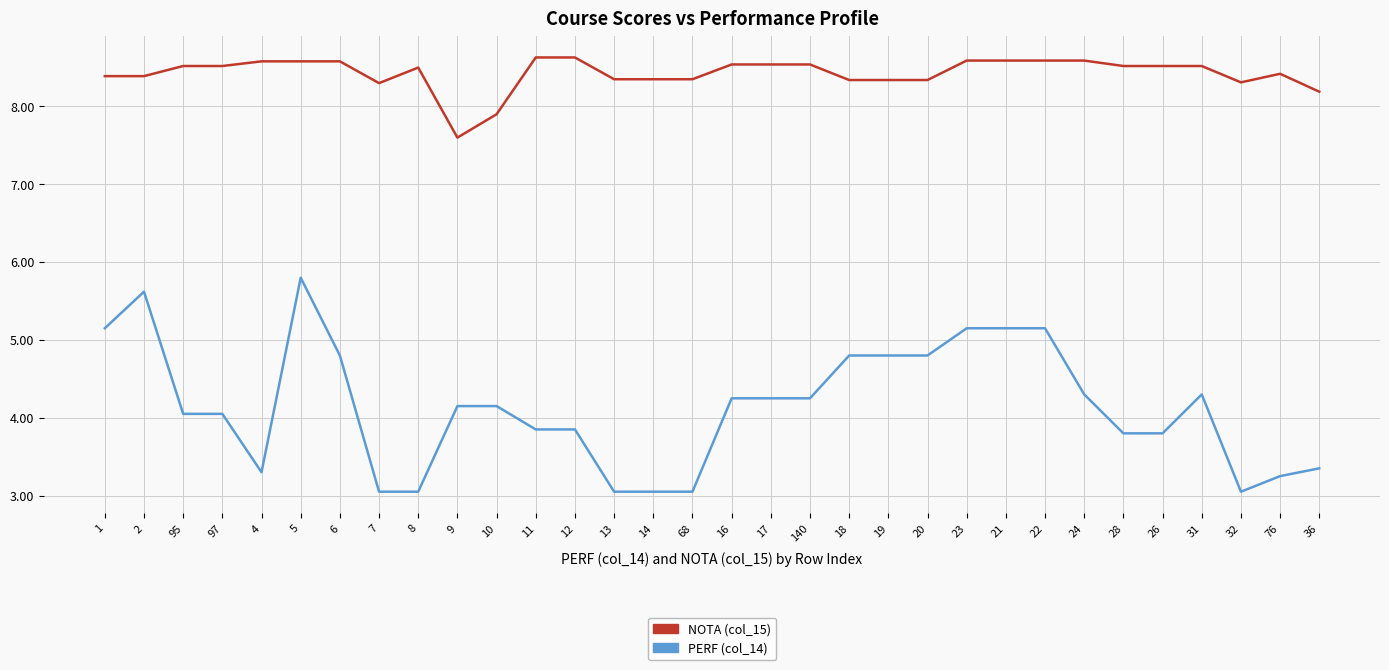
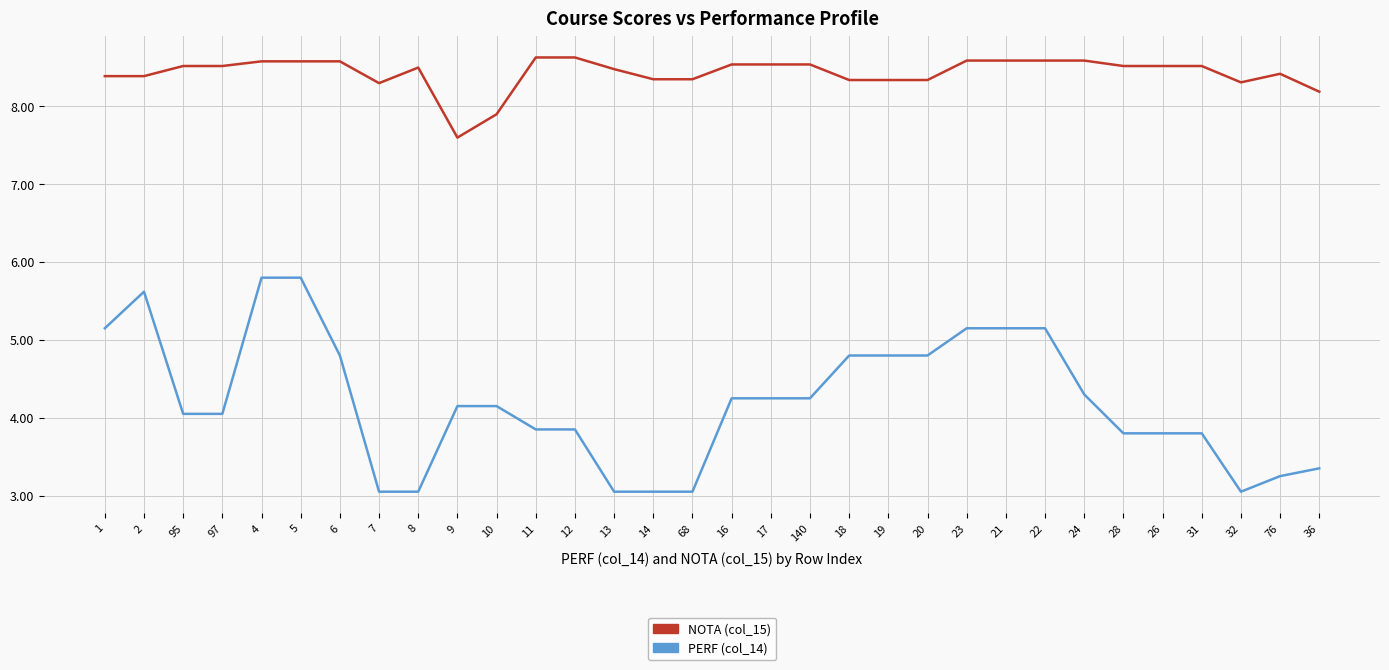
  {
    "PERF (col_14)": {
      "1": 5.2,
      "2": 5.6,
      "95": 4.1,
      "97": 4.1,
-     "4": 3.3,
+     "4": 5.8,
      "5": 5.8,
      "6": 4.8,
      "7": 3.1,
      "8": 3.1,
      "9": 4.2,
      "10": 4.2,
      "11": 3.9,
      "12": 3.9,
      "13": 3.1,
      "14": 3.1,
      "68": 3.1,
      "16": 4.3,
      "17": 4.3,
      "140": 4.3,
      "18": 4.8,
      "19": 4.8,
      "20": 4.8,
      "23": 5.2,
      "21": 5.2,
      "22": 5.2,
      "24": 4.3,
      "28": 3.8,
      "26": 3.8,
-     "31": 4.3,
+     "31": 3.8,
      "32": 3.1,
      "76": 3.3,
      "36": 3.4
    },
    "NOTA (col_15)": {
      "1": 8.4,
      "2": 8.4,
      "95": 8.5,
      "97": 8.5,
      "4": 8.6,
      "5": 8.6,
      "6": 8.6,
      "7": 8.3,
      "8": 8.5,
      "9": 7.6,
      "10": 7.9,
      "11": 8.6,
      "12": 8.6,
-     "13": 8.4,
+     "13": 8.5,
      "14": 8.4,
      "68": 8.4,
      "16": 8.5,
      "17": 8.5,
      "140": 8.5,
      "18": 8.3,
      "19": 8.3,
      "20": 8.3,
      "23": 8.6,
      "21": 8.6,
      "22": 8.6,
      "24": 8.6,
      "28": 8.5,
      "26": 8.5,
      "31": 8.5,
      "32": 8.3,
      "76": 8.4,
      "36": 8.2
    }
  }
